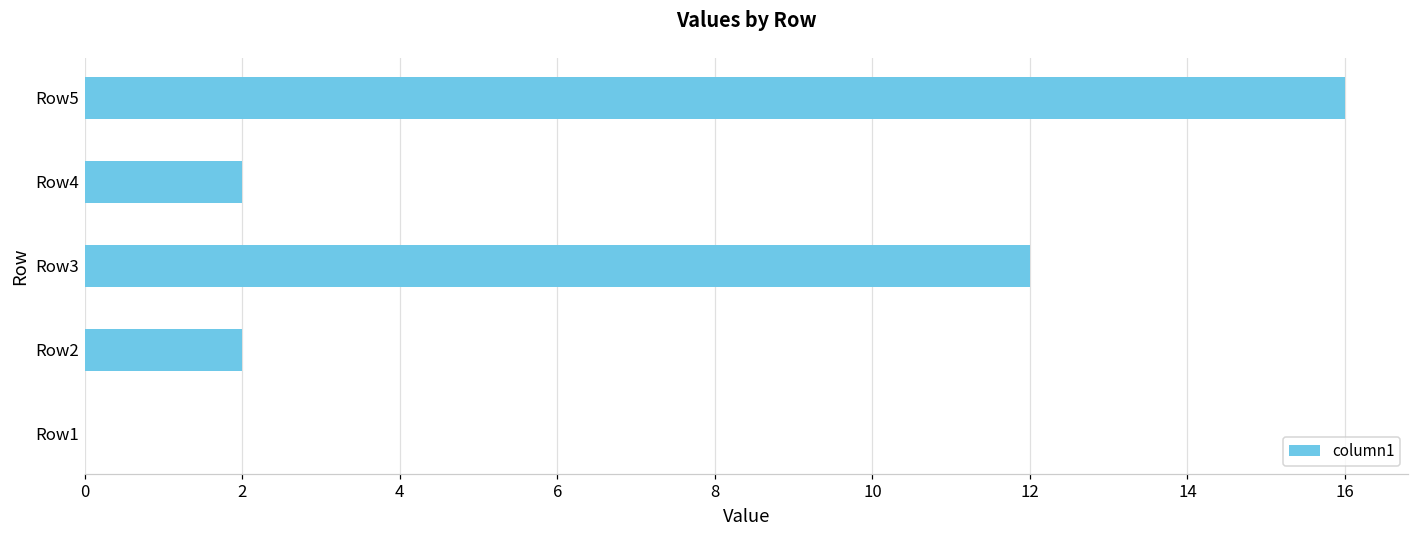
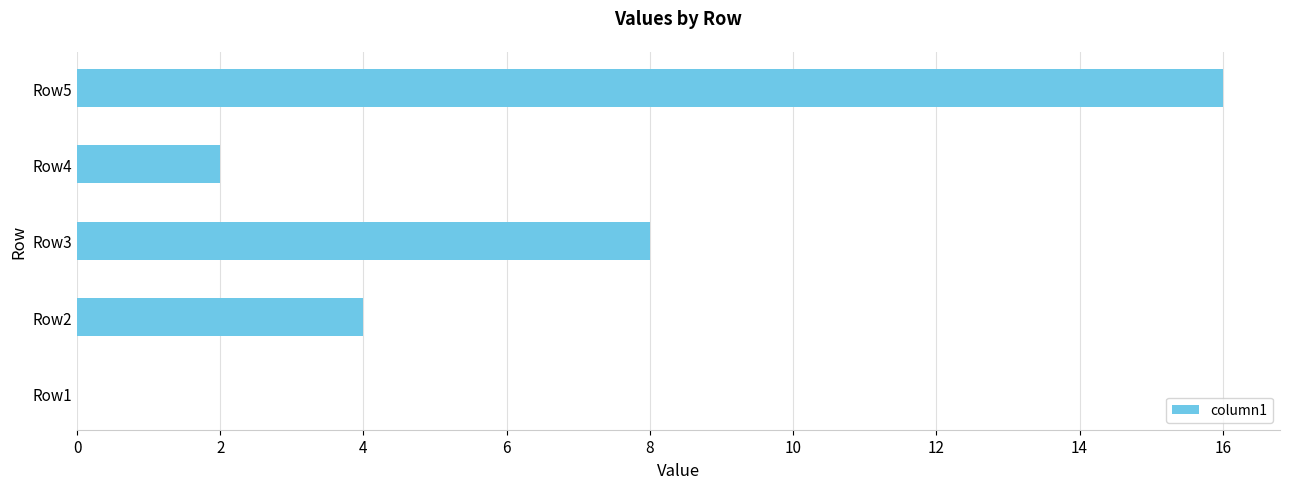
  {
    "Row5": 16,
    "Row4": 2,
-   "Row3": 12,
-   "Row2": 2,
+   "Row3": 8,
+   "Row2": 4,
    "Row1": 0
  }
